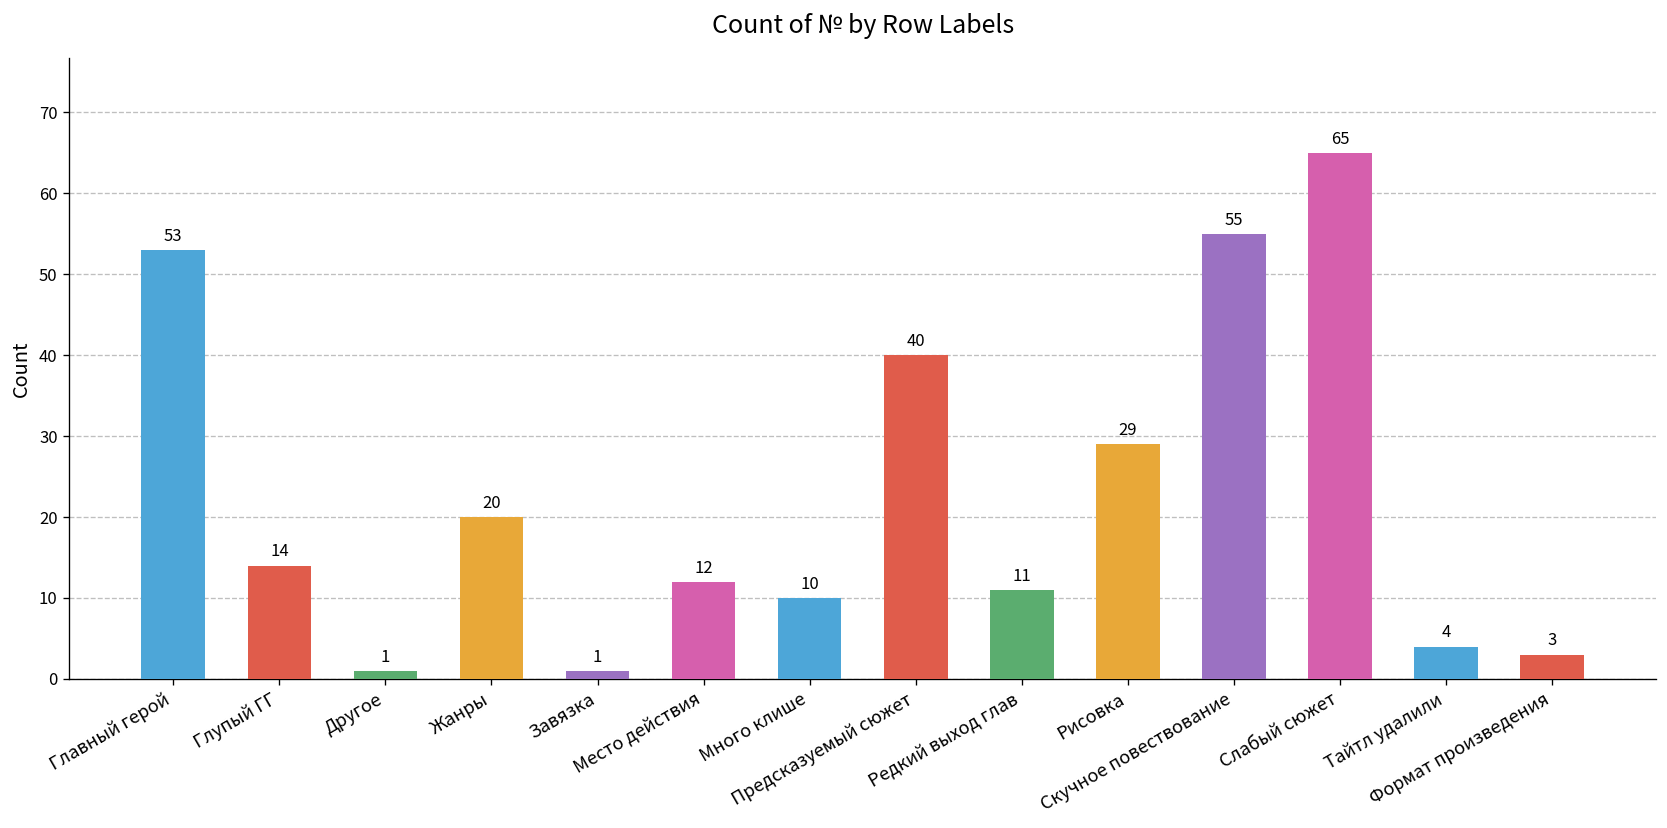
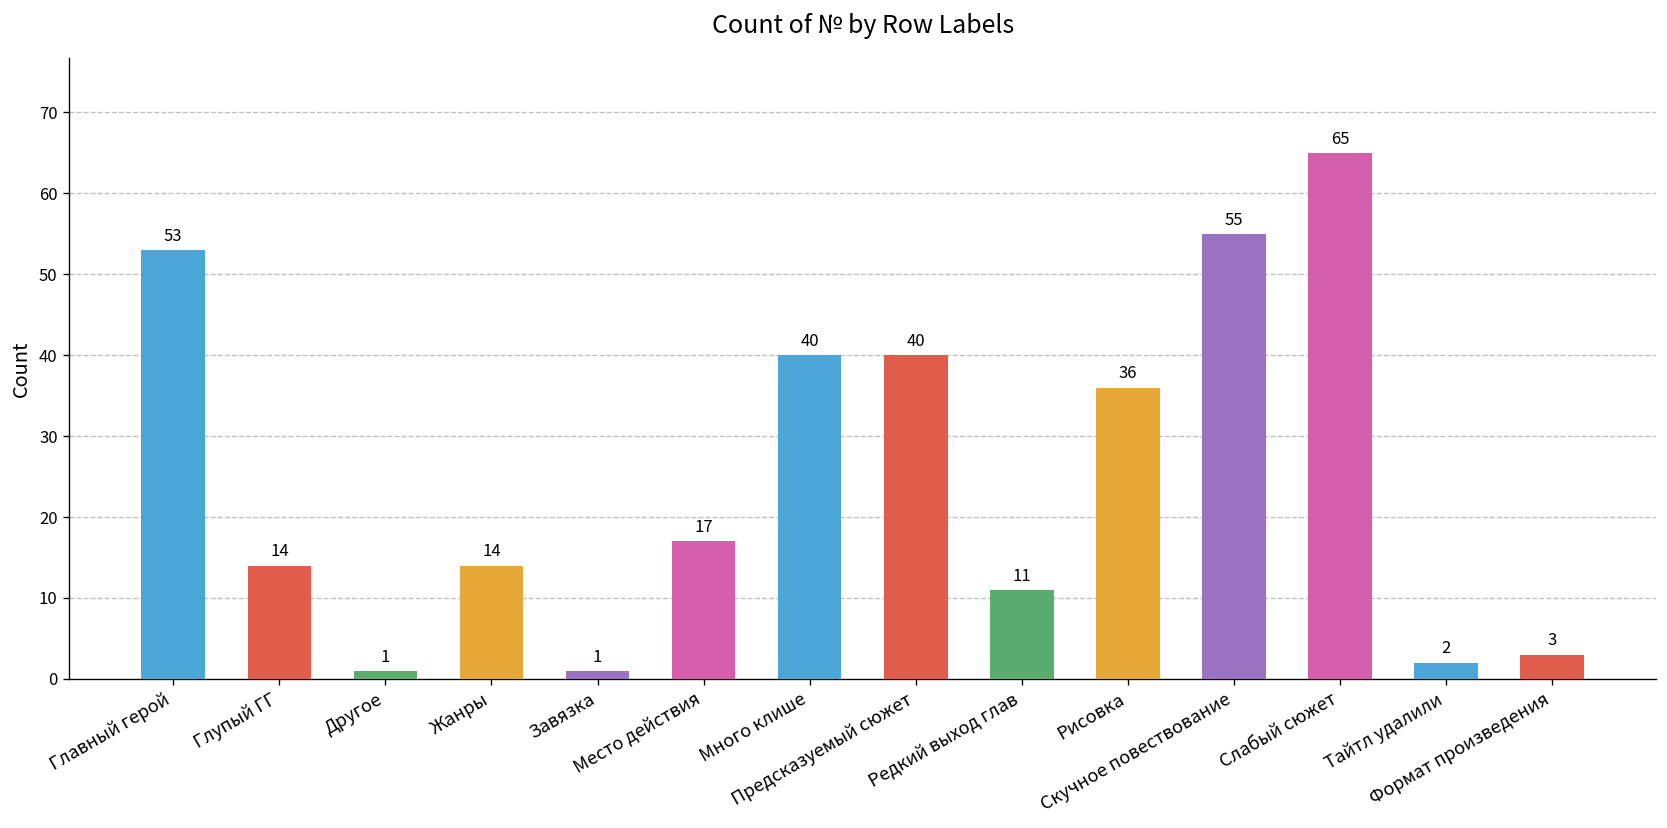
  {
    "Главный герой": 53,
    "Глупый ГГ": 14,
    "Другое": 1,
-   "Жанры": 20,
+   "Жанры": 14,
    "Завязка": 1,
-   "Место действия": 12,
-   "Много клише": 10,
+   "Место действия": 17,
+   "Много клише": 40,
    "Предсказуемый сюжет": 40,
    "Редкий выход глав": 11,
-   "Рисовка": 29,
+   "Рисовка": 36,
    "Скучное повествование": 55,
    "Слабый сюжет": 65,
-   "Тайтл удалили": 4,
+   "Тайтл удалили": 2,
    "Формат произведения": 3
  }
